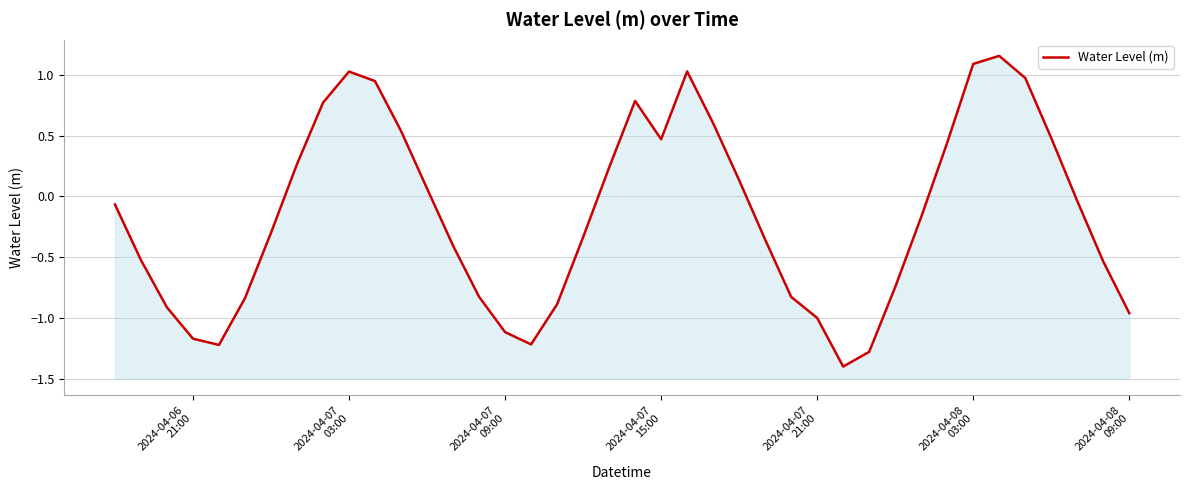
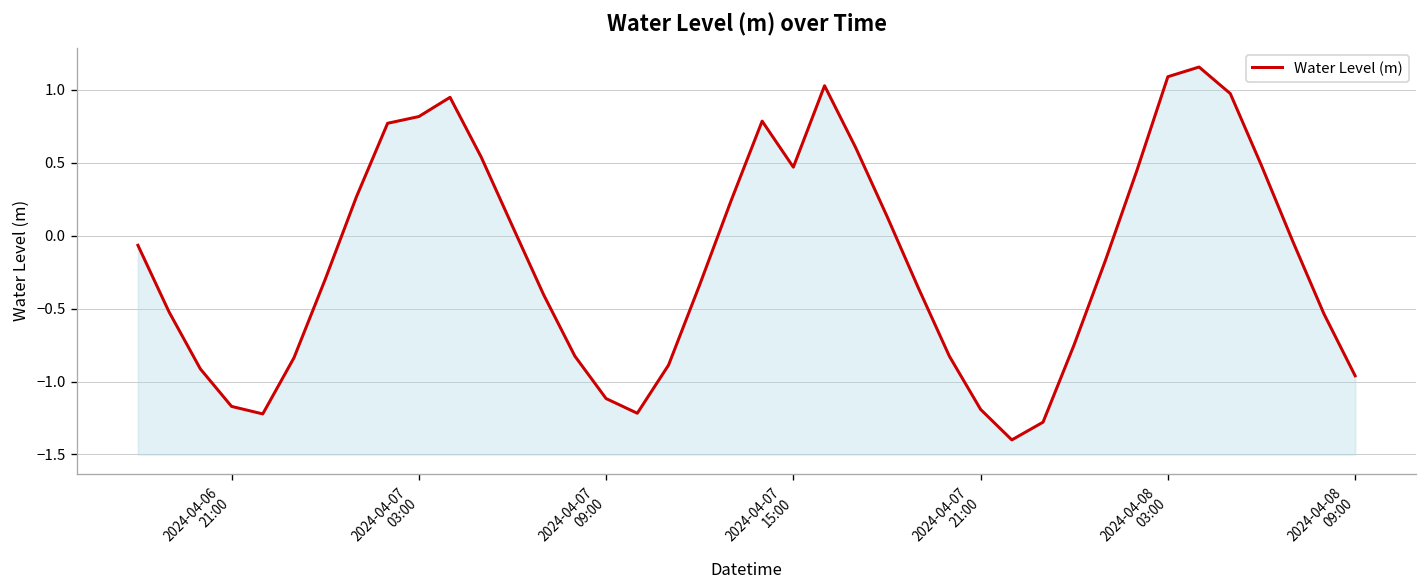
  {
    "2024-04-06 21:00": -1.17,
-   "2024-04-07 03:00": 1.03,
+   "2024-04-07 03:00": 0.82,
    "2024-04-07 09:00": -1.12,
    "2024-04-07 15:00": 0.47,
-   "2024-04-07 21:00": -1.00,
+   "2024-04-07 21:00": -1.19,
    "2024-04-08 03:00": 1.09,
    "2024-04-08 09:00": -0.96
  }
